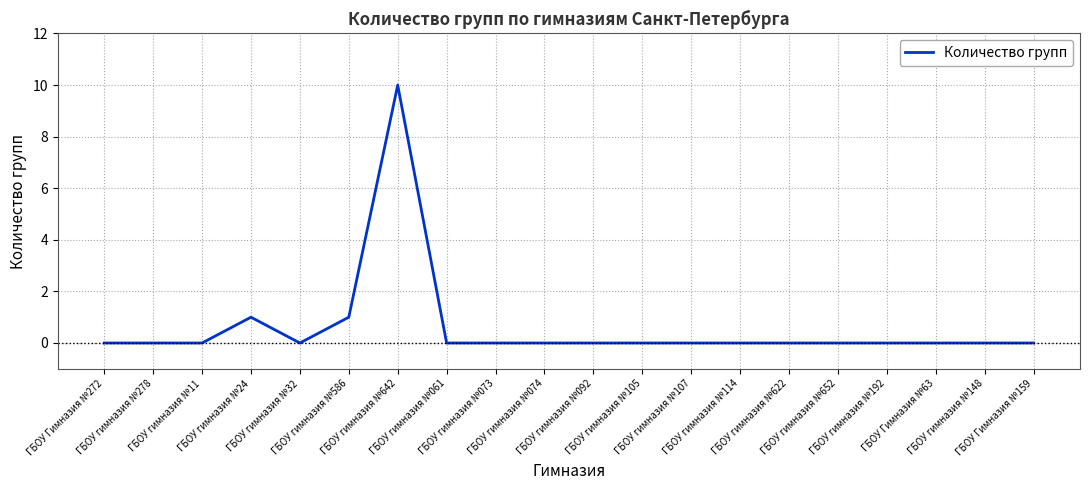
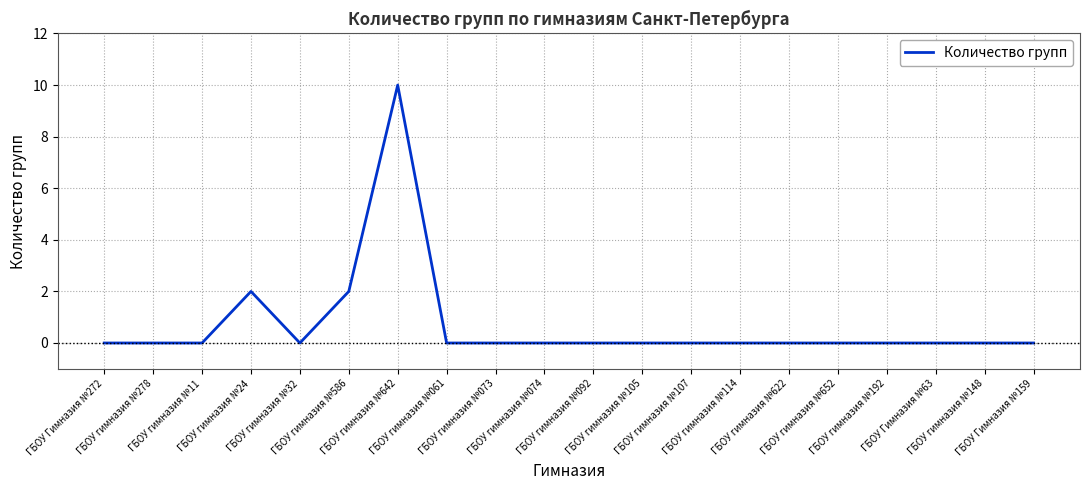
  {
    "ГБОУ Гимназия №272": 0,
    "ГБОУ гимназия №278": 0,
    "ГБОУ гимназия №11": 0,
-   "ГБОУ гимназия №24": 1,
+   "ГБОУ гимназия №24": 2,
    "ГБОУ гимназия №32": 0,
-   "ГБОУ гимназия №586": 1,
+   "ГБОУ гимназия №586": 2,
    "ГБОУ гимназия №642": 10,
    "ГБОУ гимназия №061": 0,
    "ГБОУ гимназия №073": 0,
    "ГБОУ гимназия №074": 0,
    "ГБОУ гимназия №092": 0,
    "ГБОУ гимназия №105": 0,
    "ГБОУ гимназия №107": 0,
    "ГБОУ гимназия №114": 0,
    "ГБОУ гимназия №622": 0,
    "ГБОУ гимназия №652": 0,
    "ГБОУ гимназия №192": 0,
    "ГБОУ Гимназия №63": 0,
    "ГБОУ гимназия №148": 0,
    "ГБОУ Гимназия №159": 0
  }
